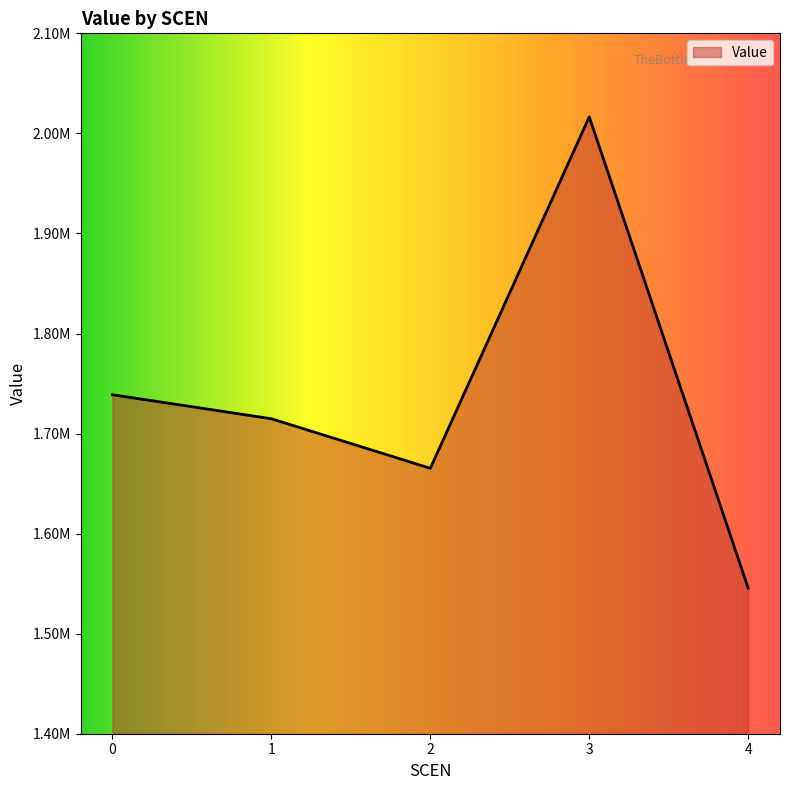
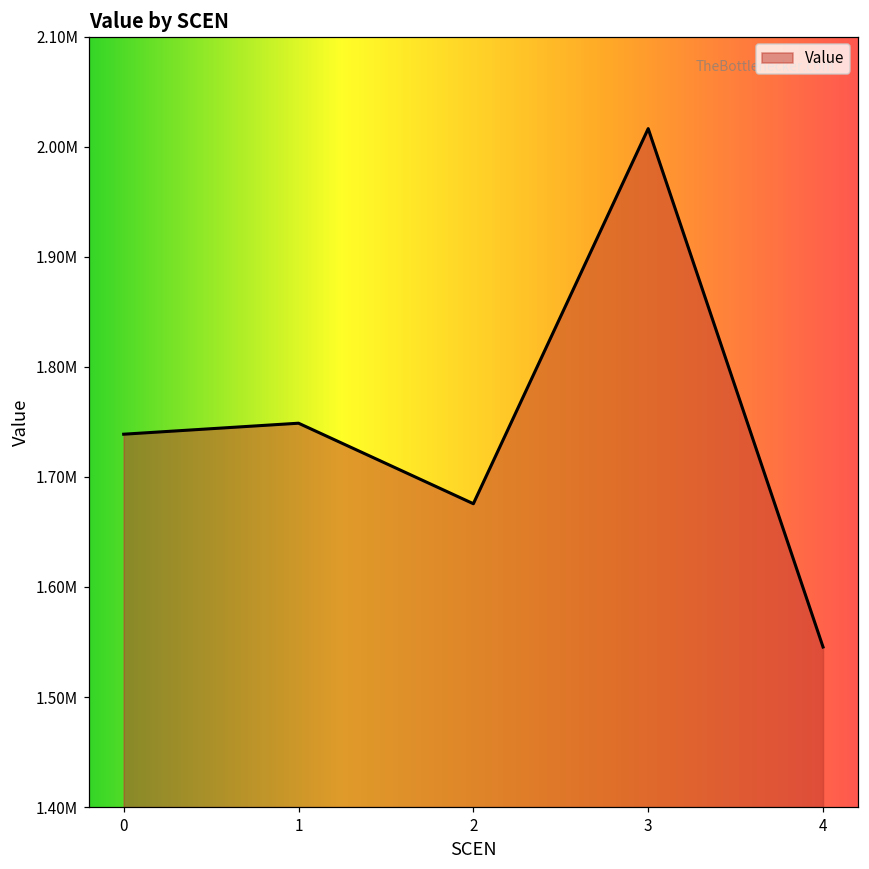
  {
    "0": 1739000,
-   "1": 1715000,
-   "2": 1665000,
+   "1": 1749000,
+   "2": 1676000,
    "3": 2016000,
    "4": 1545000
  }
